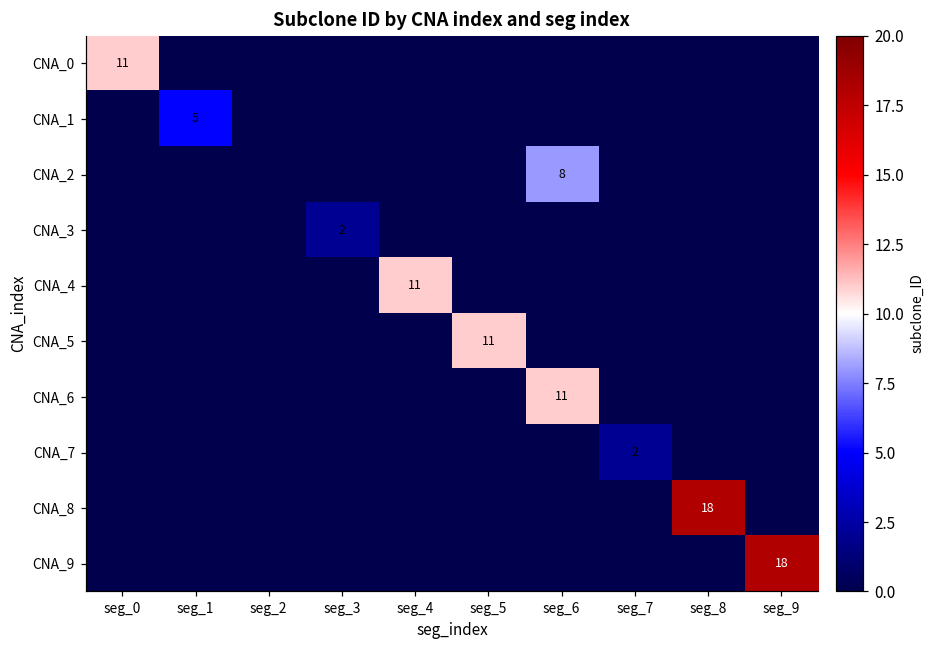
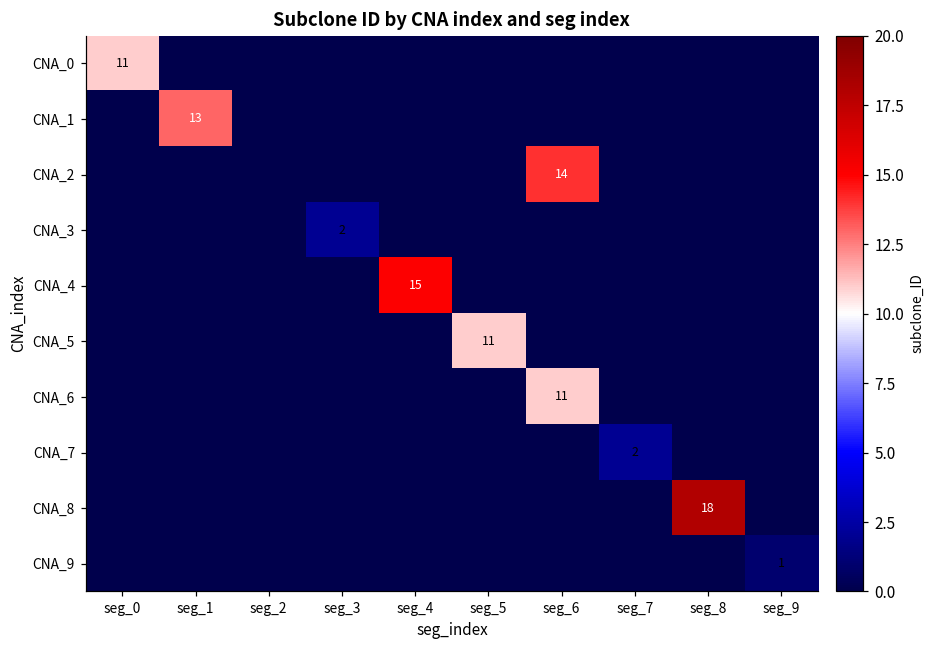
  {
    "CNA_0": {
      "seg_0": 11
    },
    "CNA_1": {
-     "seg_1": 5
+     "seg_1": 13
    },
    "CNA_2": {
-     "seg_6": 8
+     "seg_6": 14
    },
    "CNA_3": {
      "seg_3": 2
    },
    "CNA_4": {
-     "seg_4": 11
+     "seg_4": 15
    },
    "CNA_5": {
      "seg_5": 11
    },
    "CNA_6": {
      "seg_6": 11
    },
    "CNA_7": {
      "seg_7": 2
    },
    "CNA_8": {
      "seg_8": 18
    },
    "CNA_9": {
-     "seg_9": 18
+     "seg_9": 1
    }
  }
